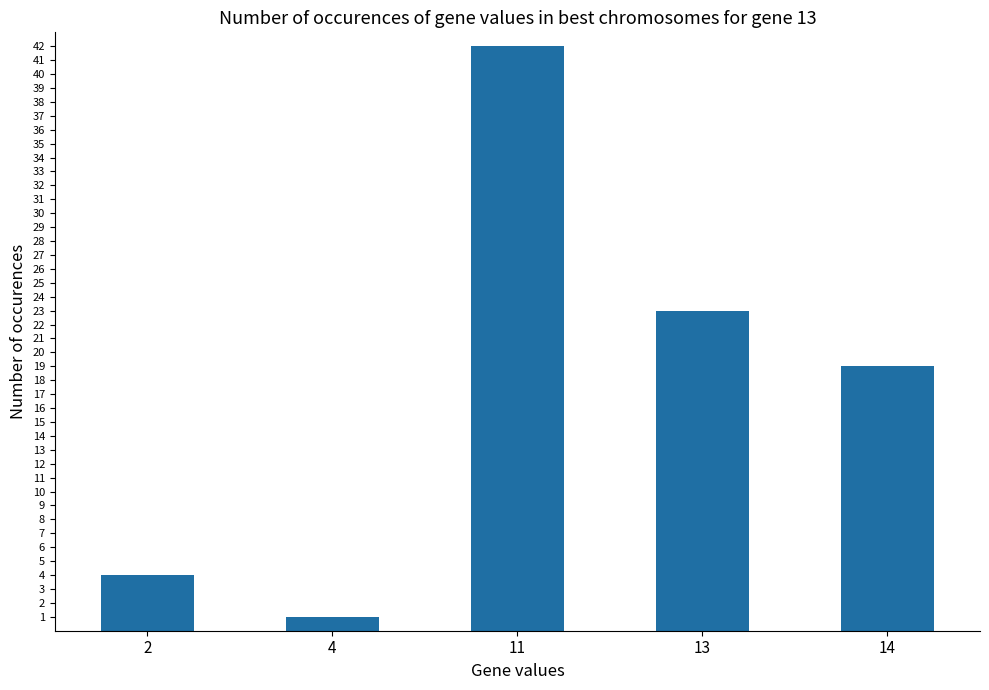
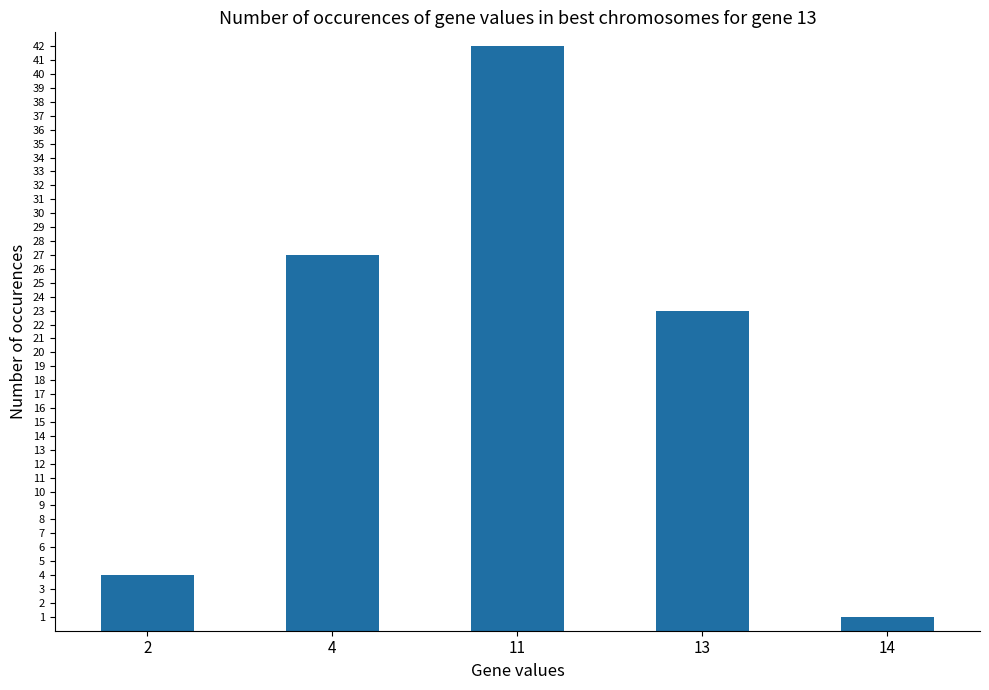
  {
    "2": 4,
-   "4": 1,
+   "4": 27,
    "11": 42,
    "13": 23,
-   "14": 19
+   "14": 1
  }
